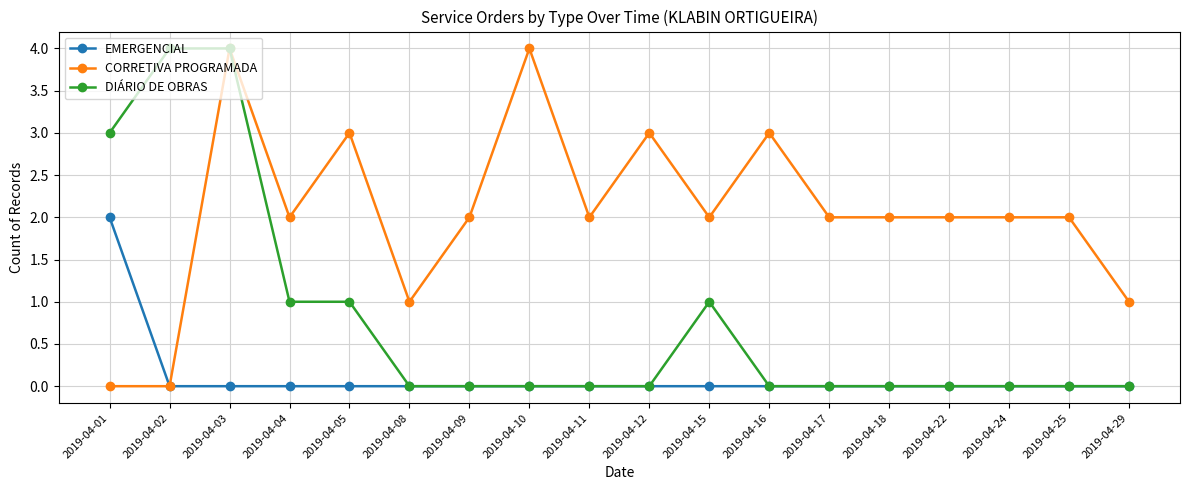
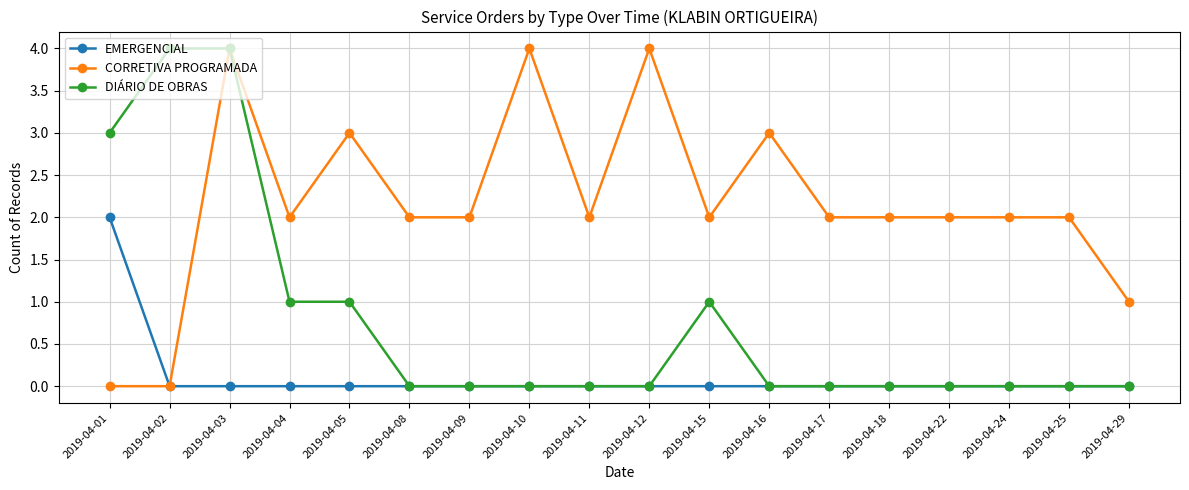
  {
    "EMERGENCIAL": {
      "2019-04-01": 2,
      "2019-04-03": 0,
      "2019-04-04": 0,
      "2019-04-05": 0,
      "2019-04-15": 0
    },
    "CORRETIVA PROGRAMADA": {
      "2019-04-01": 0,
      "2019-04-04": 2,
      "2019-04-05": 3,
-     "2019-04-08": 1,
+     "2019-04-08": 2,
      "2019-04-09": 2,
      "2019-04-10": 4,
      "2019-04-11": 2,
-     "2019-04-12": 3,
+     "2019-04-12": 4,
      "2019-04-15": 2,
      "2019-04-16": 3,
      "2019-04-17": 2,
      "2019-04-18": 2,
      "2019-04-22": 2,
      "2019-04-24": 2,
      "2019-04-25": 2,
      "2019-04-29": 1
    },
    "DIÁRIO DE OBRAS": {
      "2019-04-01": 3,
      "2019-04-04": 1,
      "2019-04-05": 1,
      "2019-04-15": 1
    }
  }
